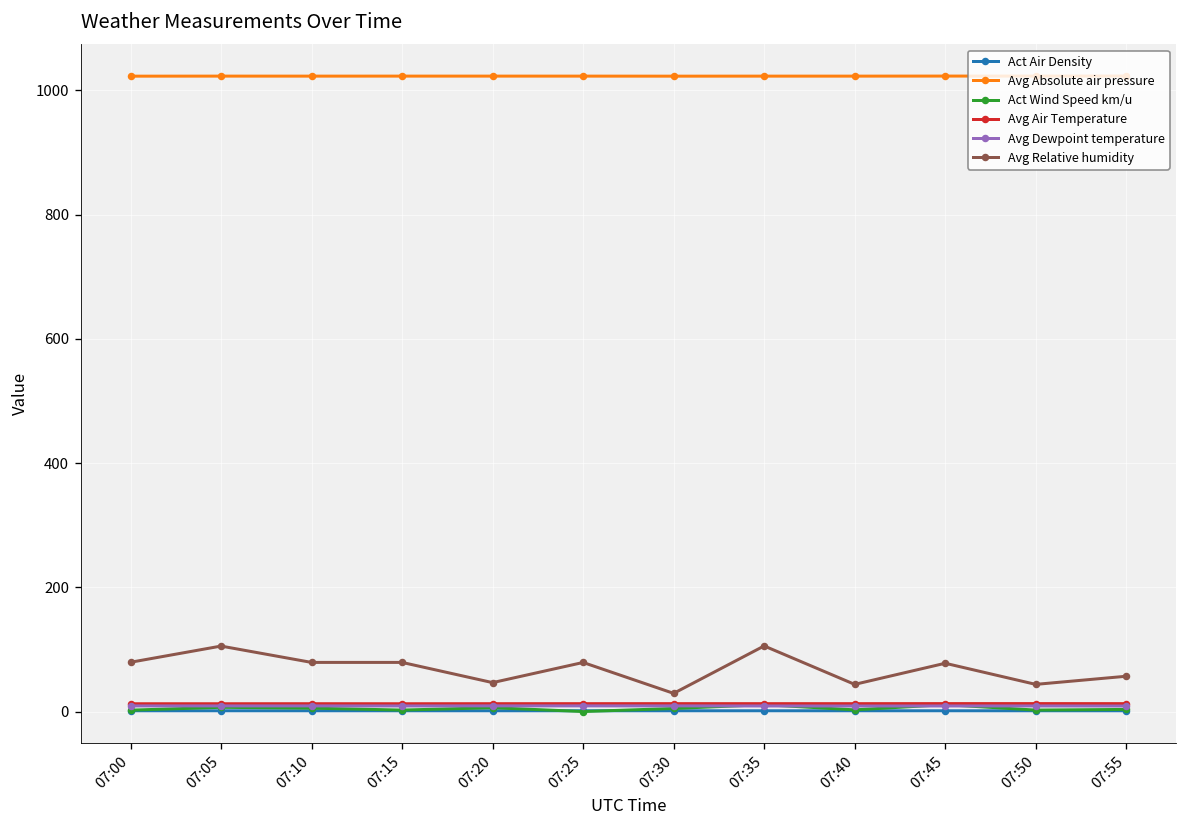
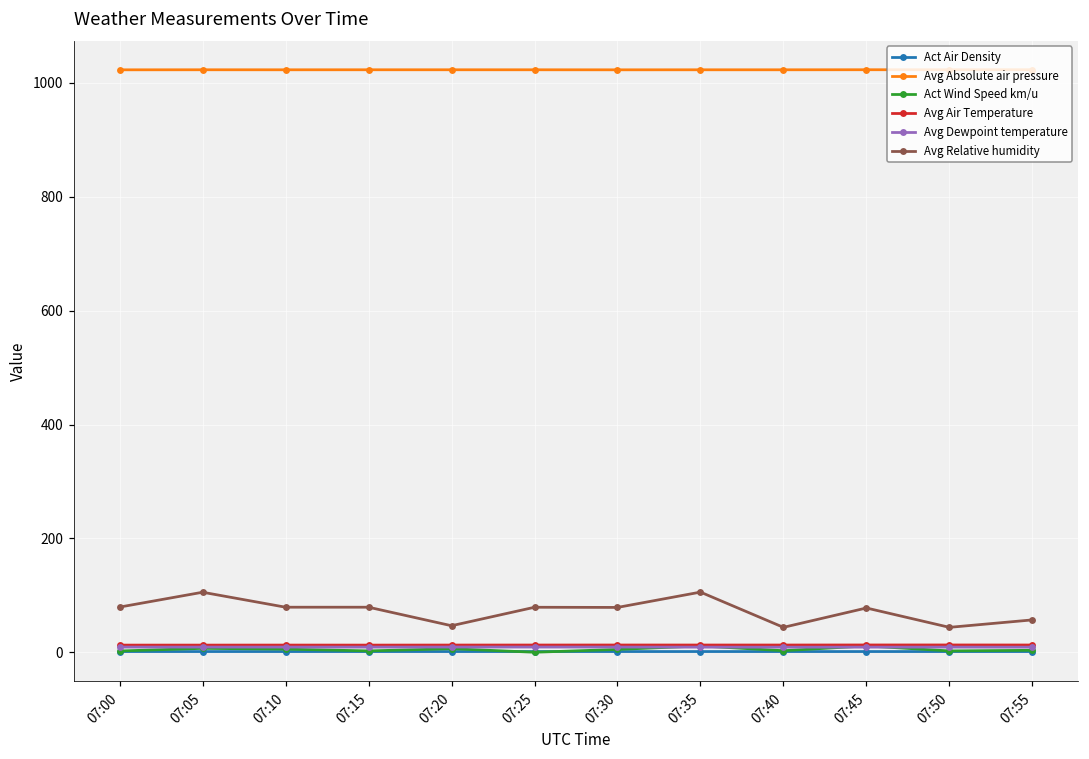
  {
    "Act Air Density": {
      "07:05": 0,
      "07:35": 0,
      "07:45": 0
    },
    "Avg Absolute air pressure": {
      "07:00": 1020,
      "07:05": 1020,
      "07:10": 1020,
      "07:15": 1020,
      "07:20": 1020,
      "07:25": 1020,
      "07:30": 1020,
      "07:35": 1020,
      "07:40": 1020,
      "07:45": 1020
    },
    "Avg Relative humidity": {
      "07:00": 80,
      "07:05": 110,
      "07:10": 80,
      "07:15": 80,
      "07:20": 50,
      "07:25": 80,
-     "07:30": 30,
+     "07:30": 80,
      "07:35": 110,
      "07:40": 40,
      "07:45": 80,
      "07:50": 40,
      "07:55": 60
    }
  }
